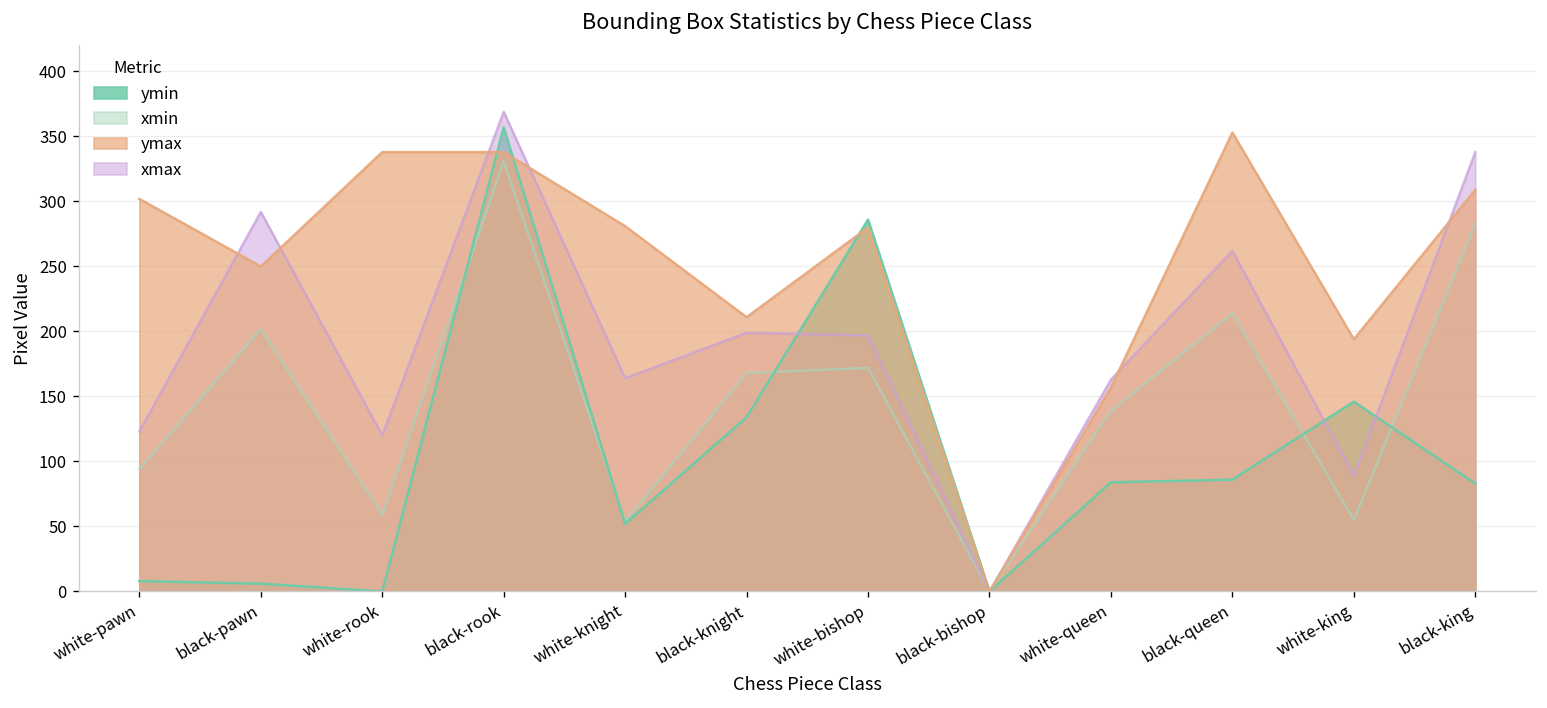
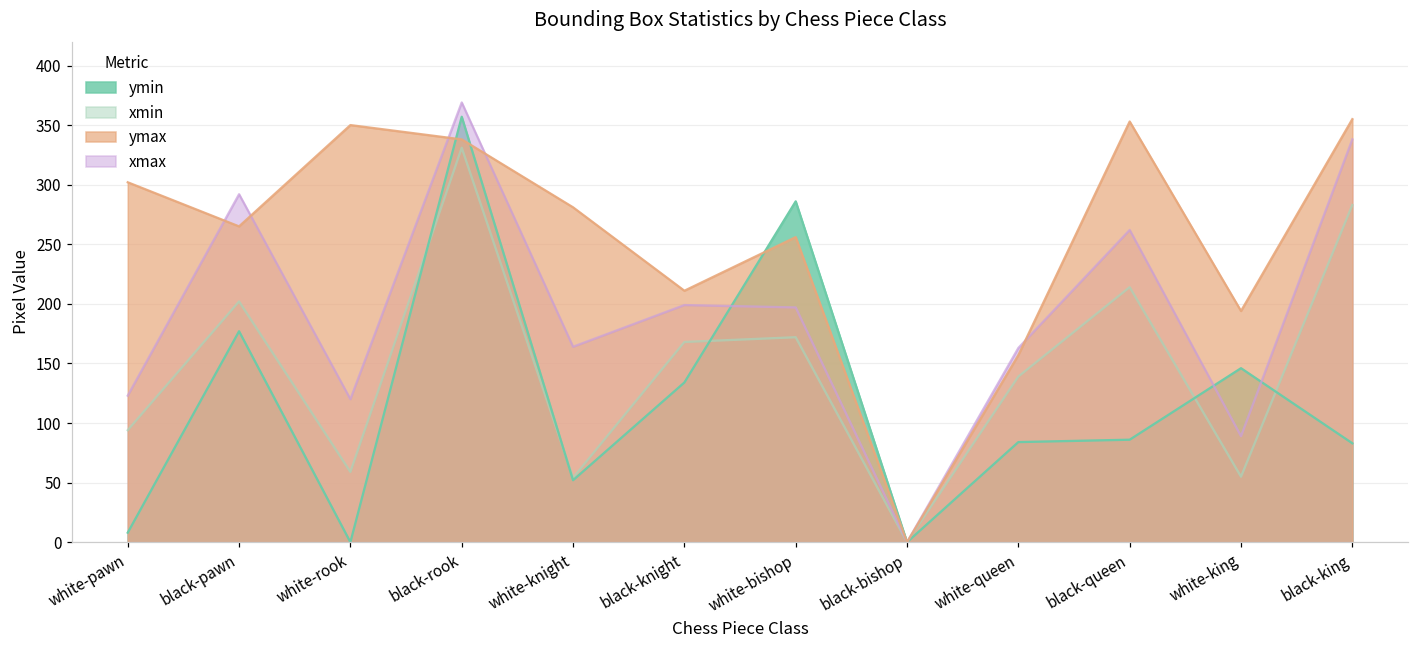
  {
    "ymin": {
      "white-pawn": 8,
-     "black-pawn": 6,
+     "black-pawn": 177,
      "white-rook": 0,
      "black-rook": 357,
      "black-knight": 134,
      "white-bishop": 286,
      "white-queen": 84,
      "black-queen": 86,
      "white-king": 146,
      "black-king": 83
    },
    "ymax": {
      "white-pawn": 302,
-     "black-pawn": 250,
-     "white-rook": 338,
+     "black-pawn": 265,
+     "white-rook": 350,
      "black-rook": 338,
      "white-knight": 281,
      "black-knight": 211,
-     "white-bishop": 280,
+     "white-bishop": 256,
      "white-queen": 157,
      "black-queen": 353,
      "white-king": 194,
-     "black-king": 309
+     "black-king": 355
    }
  }
